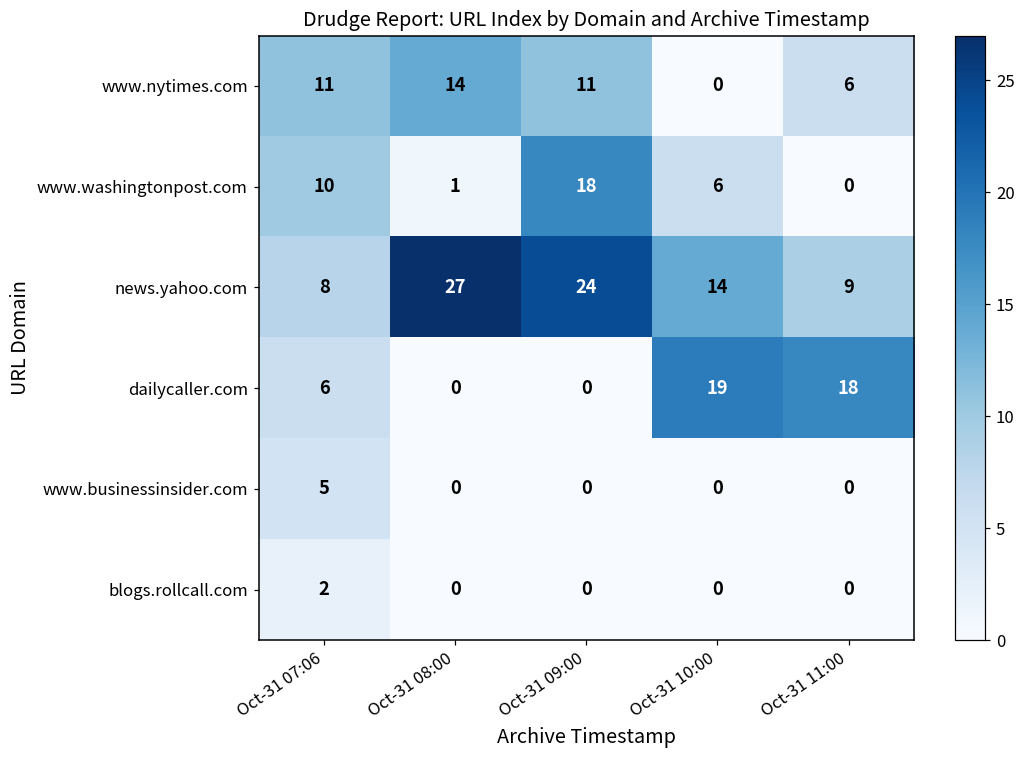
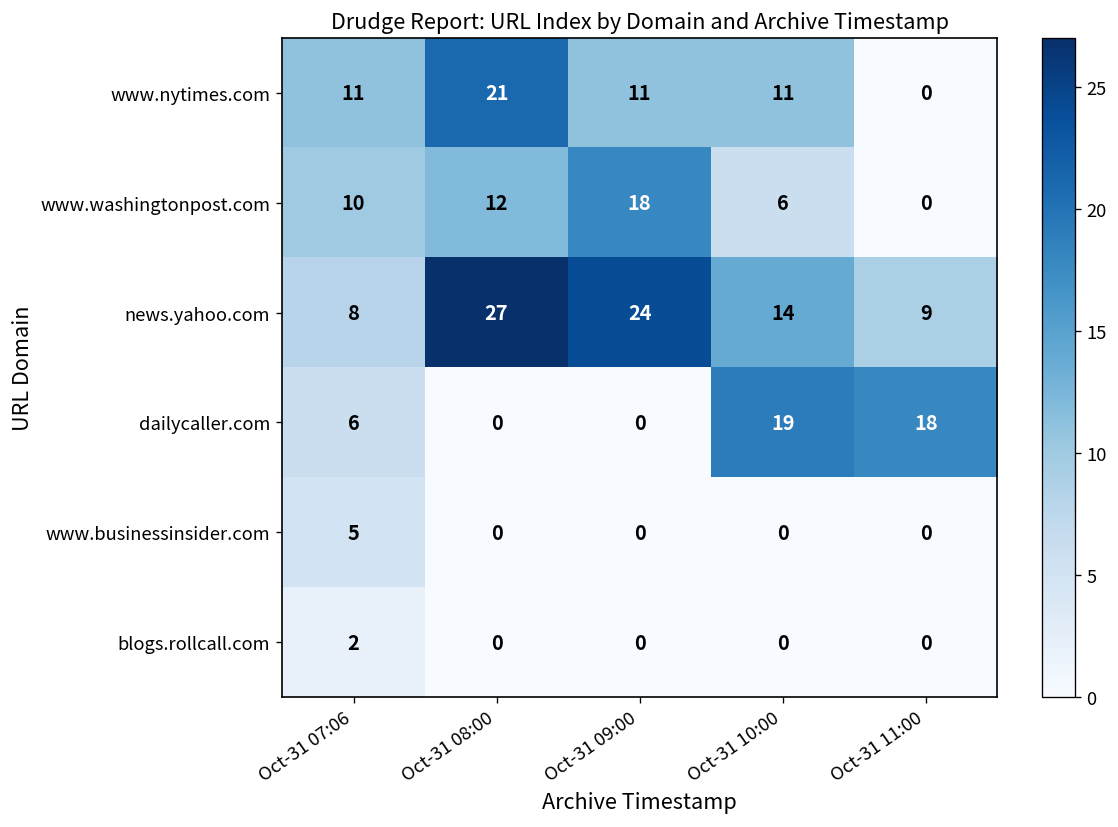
  {
    "www.nytimes.com": {
      "Oct-31 07:06": 11,
-     "Oct-31 08:00": 14,
+     "Oct-31 08:00": 21,
      "Oct-31 09:00": 11,
-     "Oct-31 10:00": 0,
-     "Oct-31 11:00": 6
+     "Oct-31 10:00": 11,
+     "Oct-31 11:00": 0
    },
    "www.washingtonpost.com": {
      "Oct-31 07:06": 10,
-     "Oct-31 08:00": 1,
+     "Oct-31 08:00": 12,
      "Oct-31 09:00": 18,
      "Oct-31 10:00": 6,
      "Oct-31 11:00": 0
    },
    "news.yahoo.com": {
      "Oct-31 07:06": 8,
      "Oct-31 08:00": 27,
      "Oct-31 09:00": 24,
      "Oct-31 10:00": 14,
      "Oct-31 11:00": 9
    },
    "dailycaller.com": {
      "Oct-31 07:06": 6,
      "Oct-31 08:00": 0,
      "Oct-31 09:00": 0,
      "Oct-31 10:00": 19,
      "Oct-31 11:00": 18
    },
    "www.businessinsider.com": {
      "Oct-31 07:06": 5,
      "Oct-31 08:00": 0,
      "Oct-31 09:00": 0,
      "Oct-31 10:00": 0,
      "Oct-31 11:00": 0
    },
    "blogs.rollcall.com": {
      "Oct-31 07:06": 2,
      "Oct-31 08:00": 0,
      "Oct-31 09:00": 0,
      "Oct-31 10:00": 0,
      "Oct-31 11:00": 0
    }
  }
